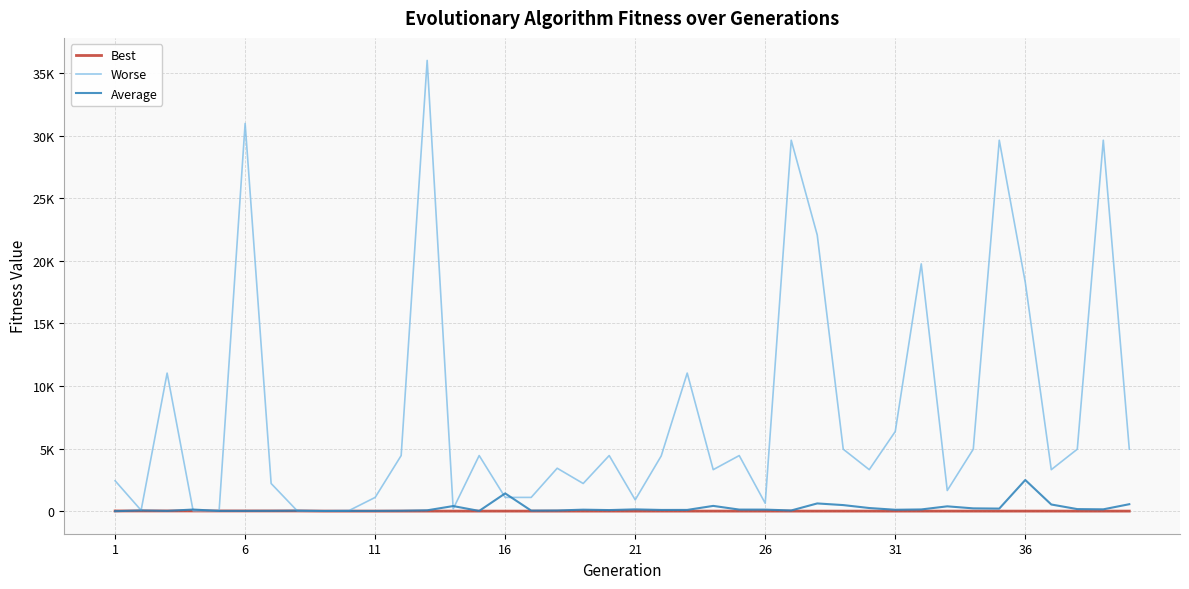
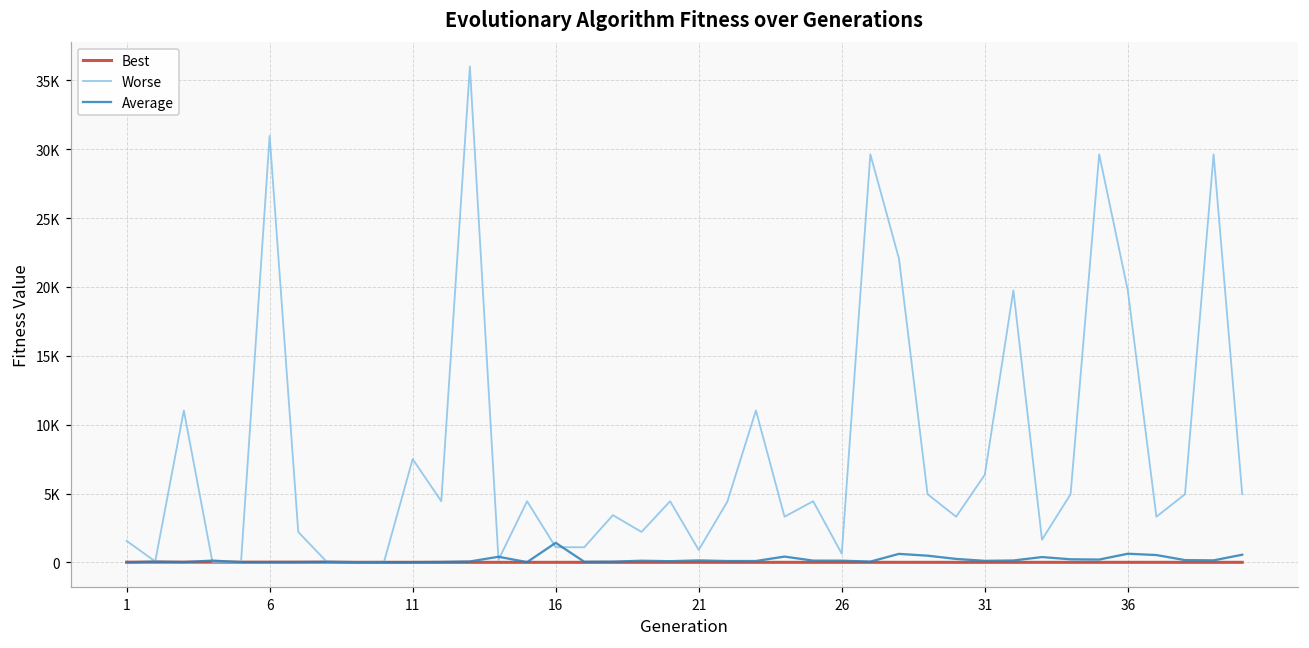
  {
    "Best": {
      "16": 0,
      "36": 0
    },
    "Worse": {
-     "1": 2400,
+     "1": 1600,
      "6": 31000,
-     "11": 1100,
+     "11": 7500,
      "16": 1100,
      "21": 900,
      "26": 600,
      "31": 6400,
-     "36": 18300
+     "36": 19800
    },
    "Average": {
      "16": 1400,
-     "36": 2500
+     "36": 600
    }
  }
